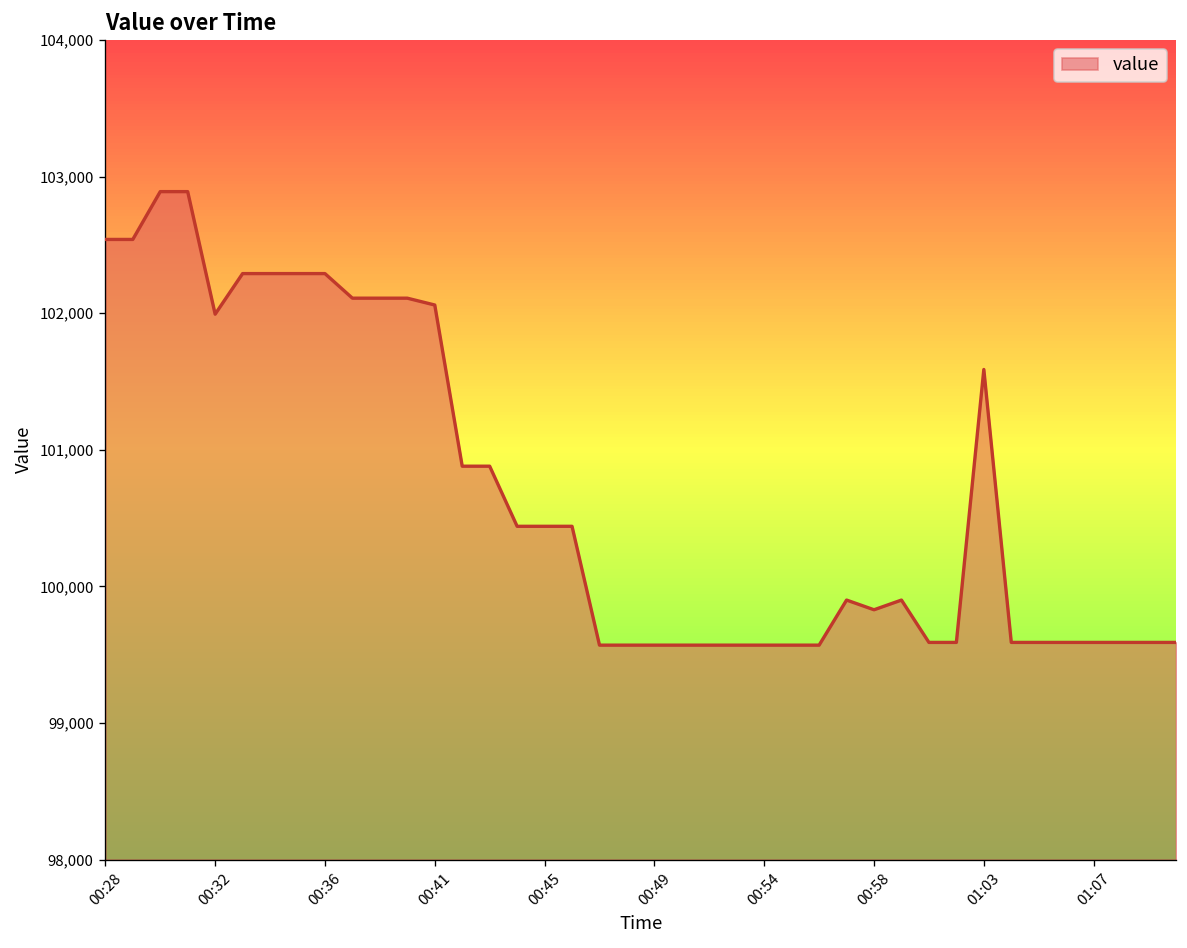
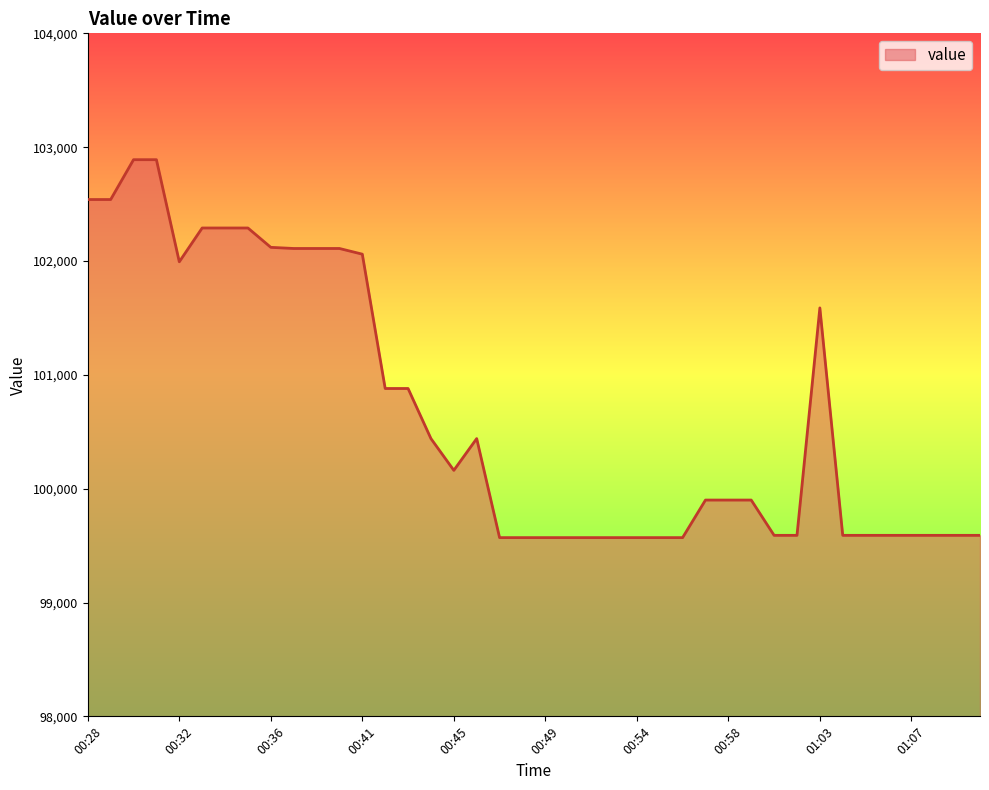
  {
    "00:28": "102,540",
    "00:32": "101,990",
-   "00:36": "102,290",
+   "00:36": "102,120",
    "00:41": "102,060",
-   "00:45": "100,440",
+   "00:45": "100,160",
    "00:49": "99,570",
    "00:54": "99,570",
-   "00:58": "99,830",
+   "00:58": "99,900",
    "01:03": "101,590",
    "01:07": "99,590"
  }
